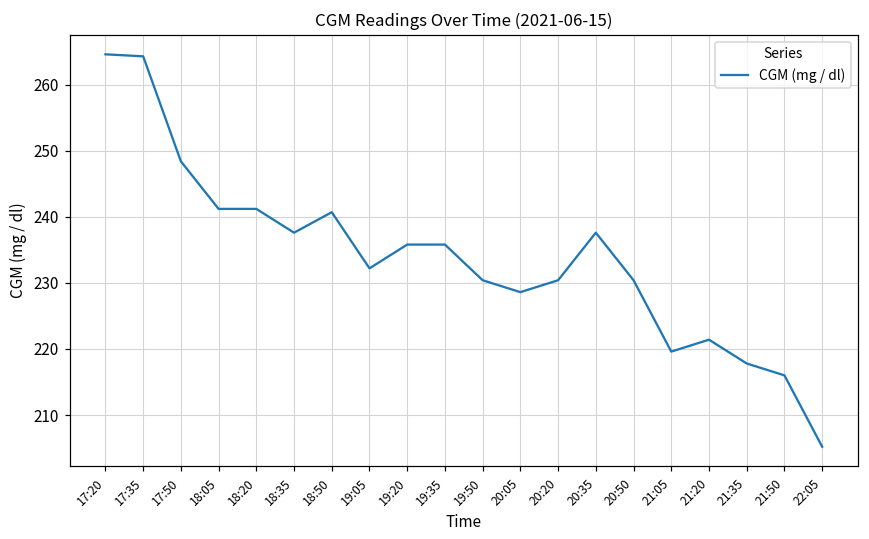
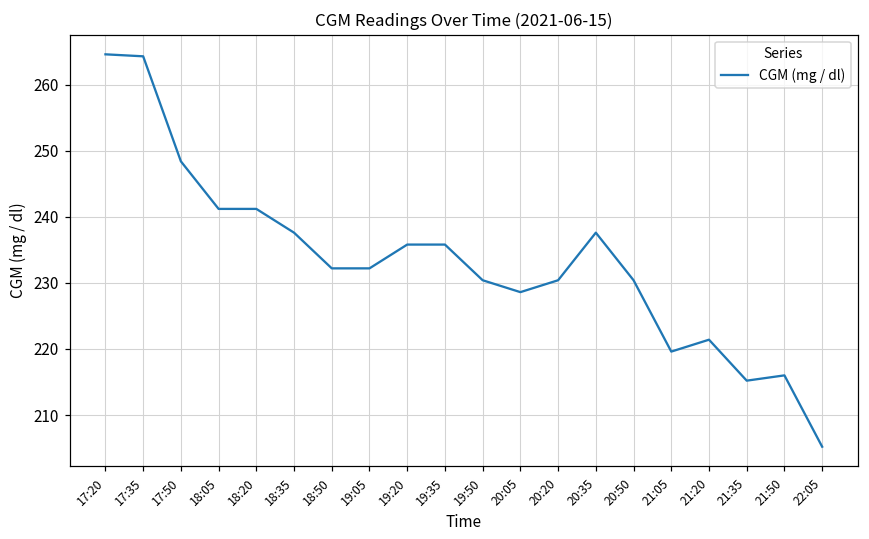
  {
    "17:20": 265,
    "17:35": 264,
    "17:50": 248,
    "18:05": 241,
    "18:20": 241,
    "18:35": 238,
-   "18:50": 241,
+   "18:50": 232,
    "19:05": 232,
    "19:20": 236,
    "19:35": 236,
    "19:50": 230,
    "20:05": 229,
    "20:20": 230,
    "20:35": 238,
    "20:50": 230,
    "21:05": 220,
    "21:20": 221,
-   "21:35": 218,
+   "21:35": 215,
    "21:50": 216,
    "22:05": 205
  }
